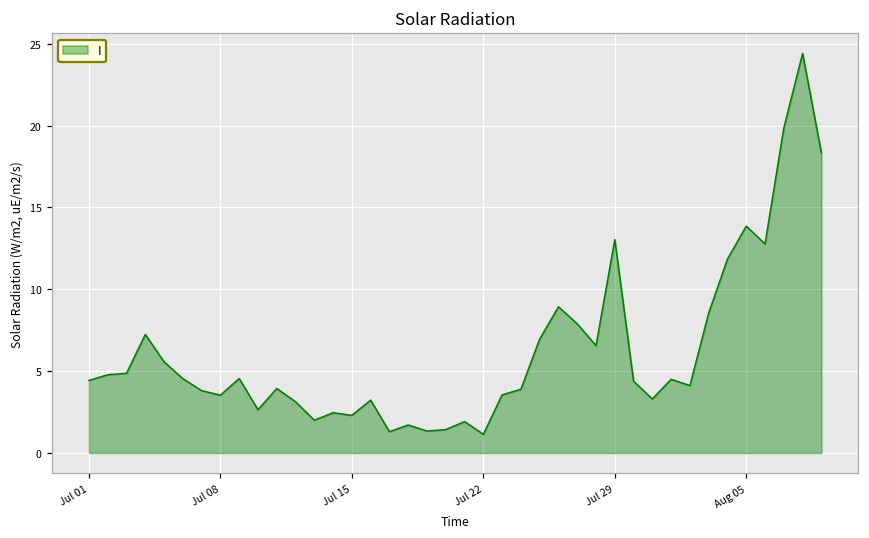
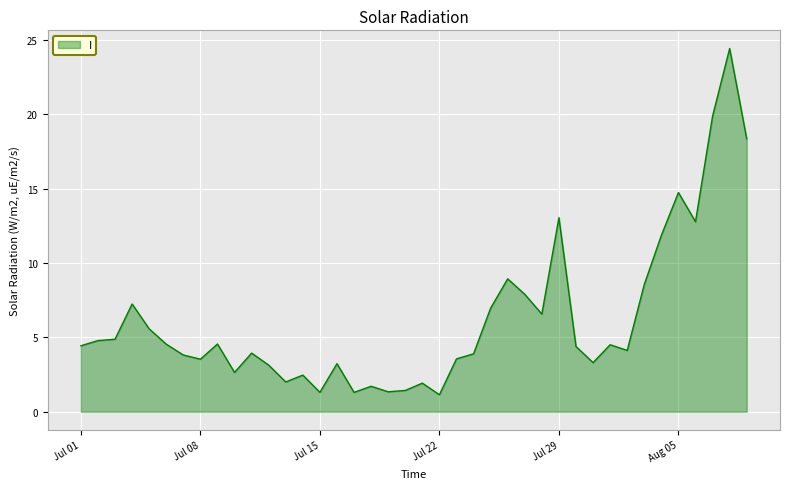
  {
    "Jul 01": 4.4,
    "Jul 08": 3.5,
-   "Jul 15": 2.3,
+   "Jul 15": 1.3,
    "Jul 22": 1.1,
    "Jul 29": 13.0,
-   "Aug 05": 13.9
+   "Aug 05": 14.7
  }
